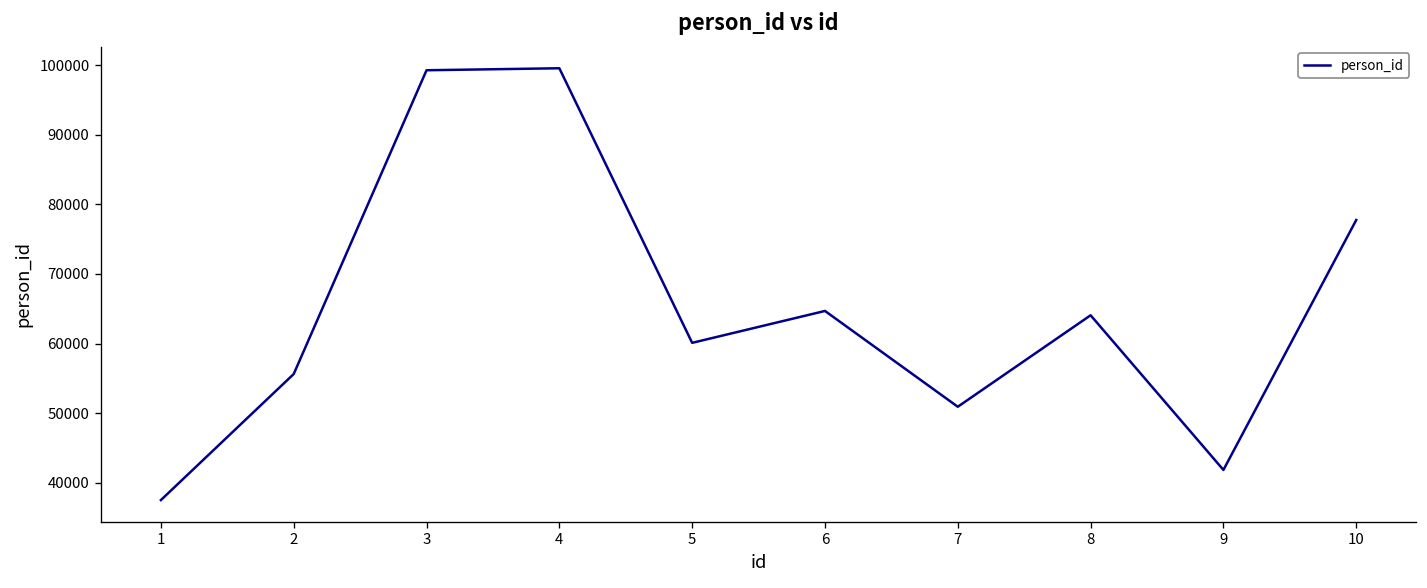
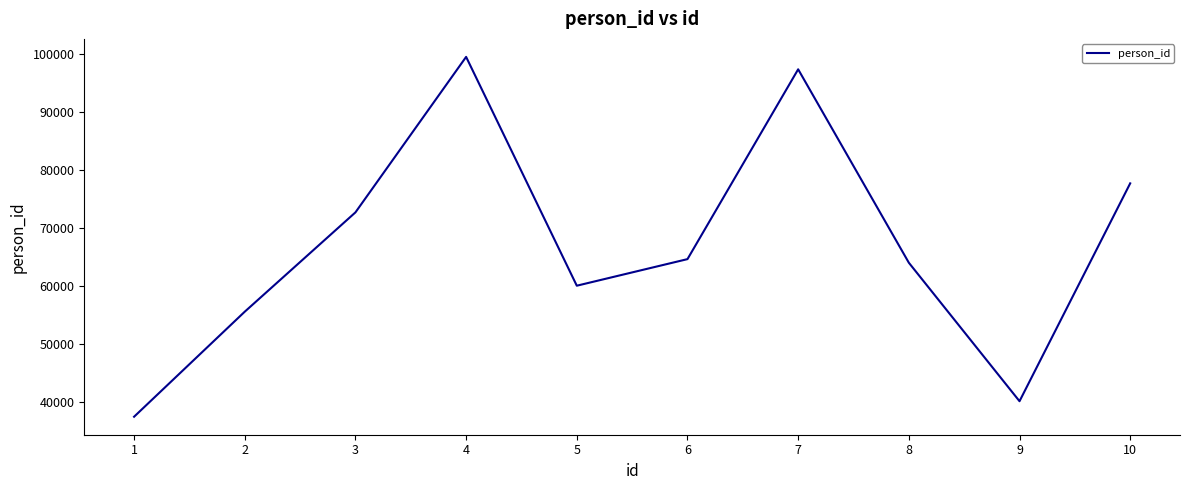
  {
    "1": 37000,
    "2": 56000,
-   "3": 99000,
+   "3": 73000,
    "4": 100000,
    "5": 60000,
    "6": 65000,
-   "7": 51000,
+   "7": 97000,
    "8": 64000,
-   "9": 42000,
+   "9": 40000,
    "10": 78000
  }
